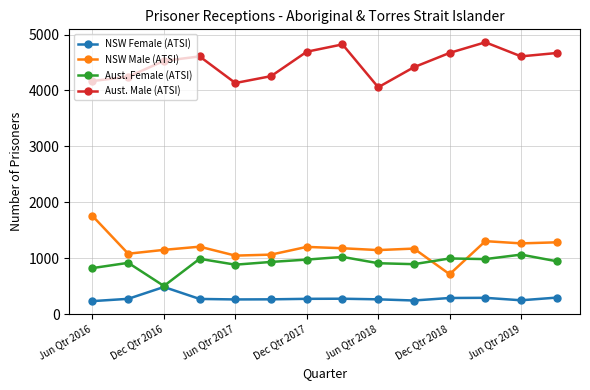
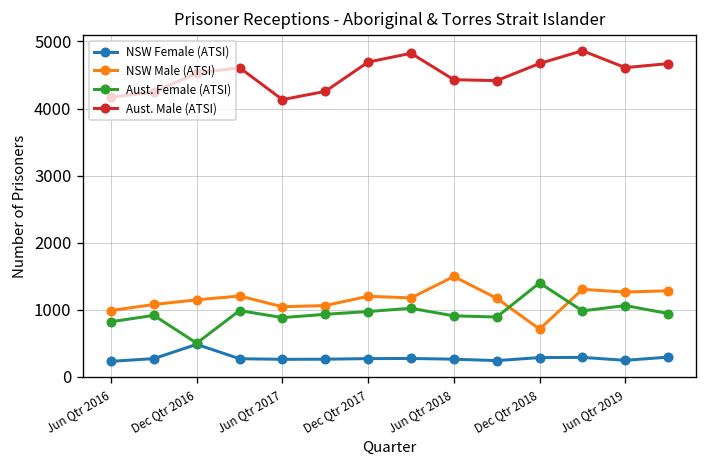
  {
    "NSW Female (ATSI)": {
      "Jun Qtr 2016": 200,
      "Jun Qtr 2017": 300,
      "Dec Qtr 2017": 300,
      "Jun Qtr 2018": 300,
      "Dec Qtr 2018": 300,
      "Jun Qtr 2019": 200
    },
    "NSW Male (ATSI)": {
-     "Jun Qtr 2016": 1800,
+     "Jun Qtr 2016": 1000,
      "Dec Qtr 2016": 1100,
      "Jun Qtr 2017": 1000,
      "Dec Qtr 2017": 1200,
-     "Jun Qtr 2018": 1100,
+     "Jun Qtr 2018": 1500,
      "Dec Qtr 2018": 700,
      "Jun Qtr 2019": 1300
    },
    "Aust. Female (ATSI)": {
      "Jun Qtr 2016": 800,
      "Jun Qtr 2017": 900,
      "Dec Qtr 2017": 1000,
      "Jun Qtr 2018": 900,
-     "Dec Qtr 2018": 1000,
+     "Dec Qtr 2018": 1400,
      "Jun Qtr 2019": 1100
    },
    "Aust. Male (ATSI)": {
      "Jun Qtr 2017": 4100,
      "Dec Qtr 2017": 4700,
-     "Jun Qtr 2018": 4100,
+     "Jun Qtr 2018": 4400,
      "Dec Qtr 2018": 4700,
      "Jun Qtr 2019": 4600
    }
  }
